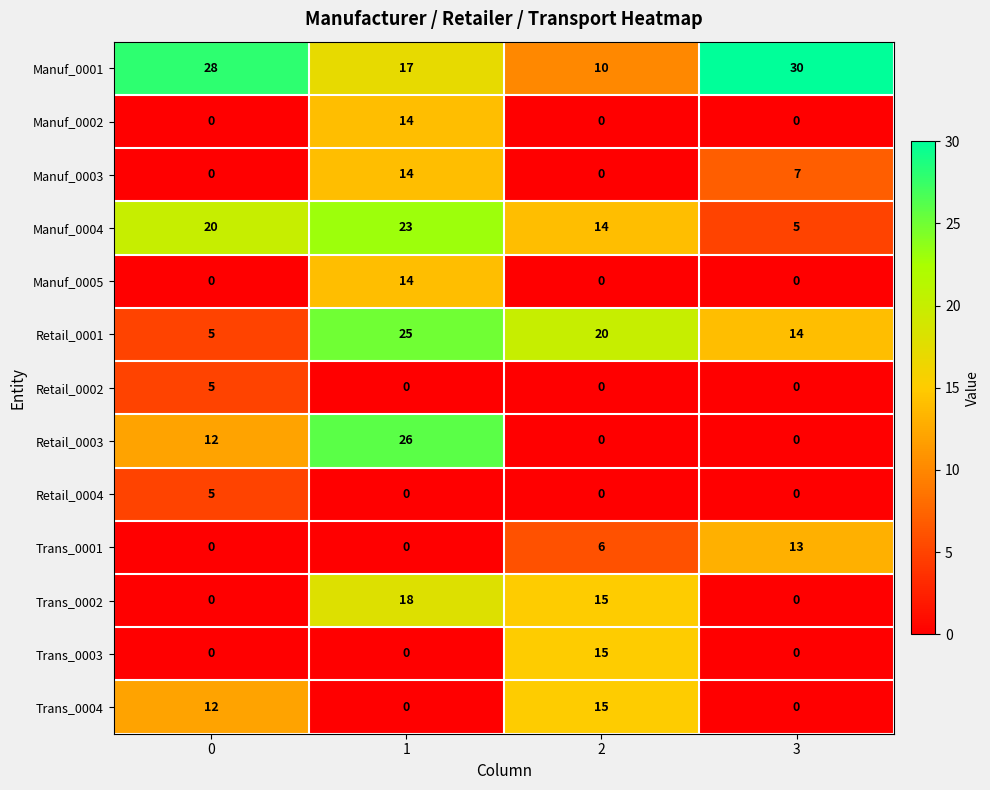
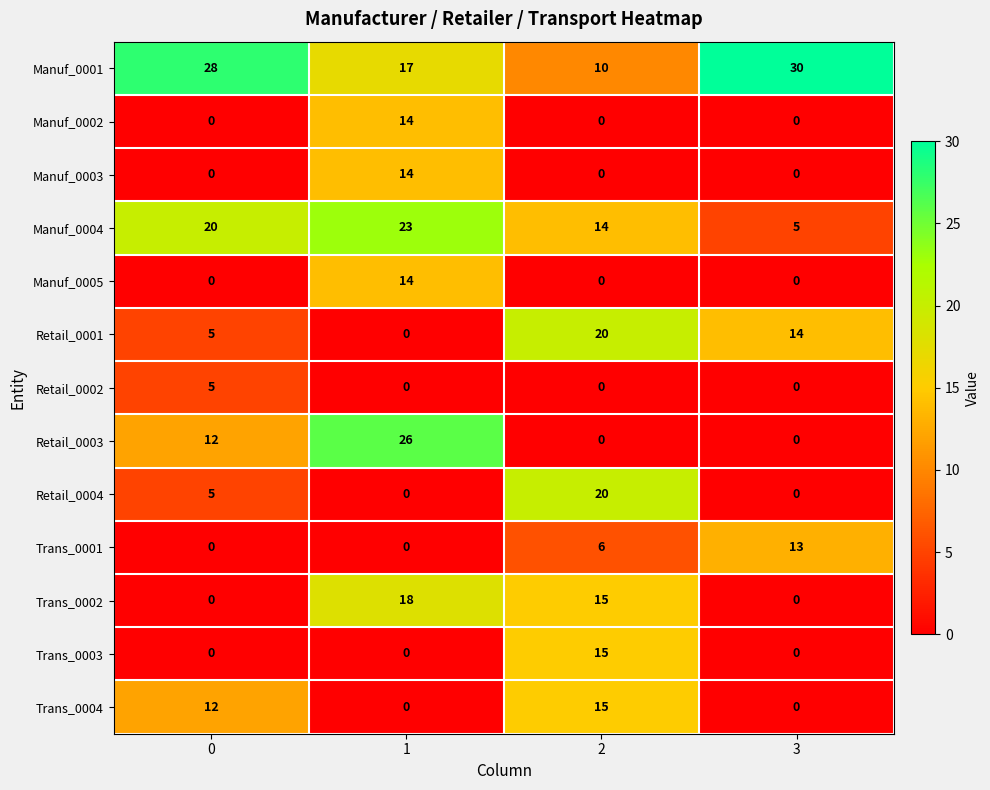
  {
    "Manuf_0001": {
      "0": 28,
      "1": 17,
      "2": 10,
      "3": 30
    },
    "Manuf_0002": {
      "0": 0,
      "1": 14,
      "2": 0,
      "3": 0
    },
    "Manuf_0003": {
      "0": 0,
      "1": 14,
      "2": 0,
-     "3": 7
+     "3": 0
    },
    "Manuf_0004": {
      "0": 20,
      "1": 23,
      "2": 14,
      "3": 5
    },
    "Manuf_0005": {
      "0": 0,
      "1": 14,
      "2": 0,
      "3": 0
    },
    "Retail_0001": {
      "0": 5,
-     "1": 25,
+     "1": 0,
      "2": 20,
      "3": 14
    },
    "Retail_0002": {
      "0": 5,
      "1": 0,
      "2": 0,
      "3": 0
    },
    "Retail_0003": {
      "0": 12,
      "1": 26,
      "2": 0,
      "3": 0
    },
    "Retail_0004": {
      "0": 5,
      "1": 0,
-     "2": 0,
+     "2": 20,
      "3": 0
    },
    "Trans_0001": {
      "0": 0,
      "1": 0,
      "2": 6,
      "3": 13
    },
    "Trans_0002": {
      "0": 0,
      "1": 18,
      "2": 15,
      "3": 0
    },
    "Trans_0003": {
      "0": 0,
      "1": 0,
      "2": 15,
      "3": 0
    },
    "Trans_0004": {
      "0": 12,
      "1": 0,
      "2": 15,
      "3": 0
    }
  }
